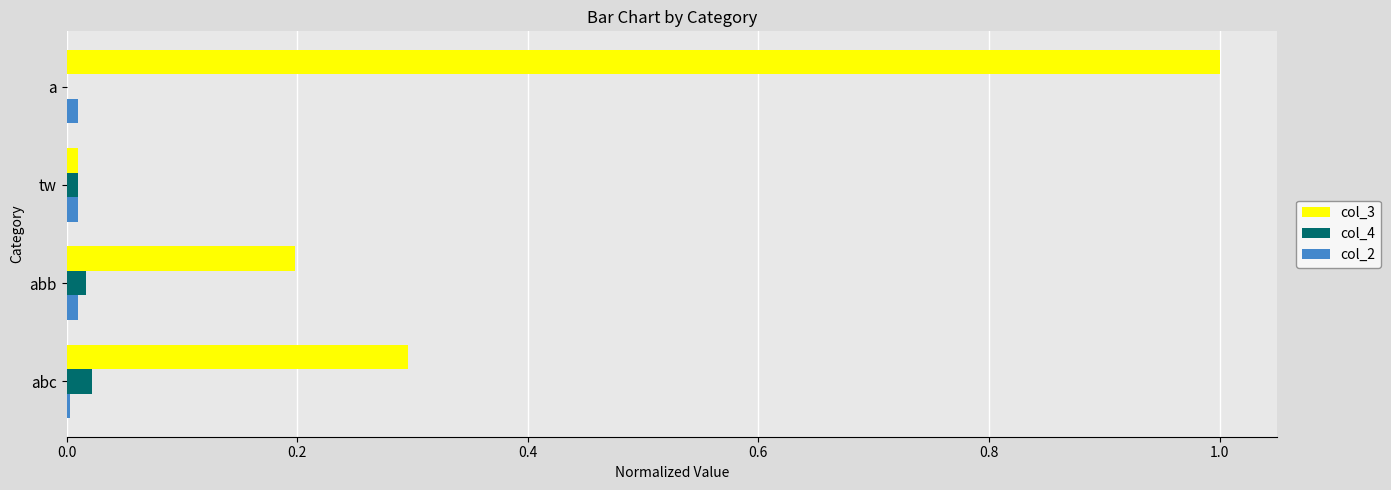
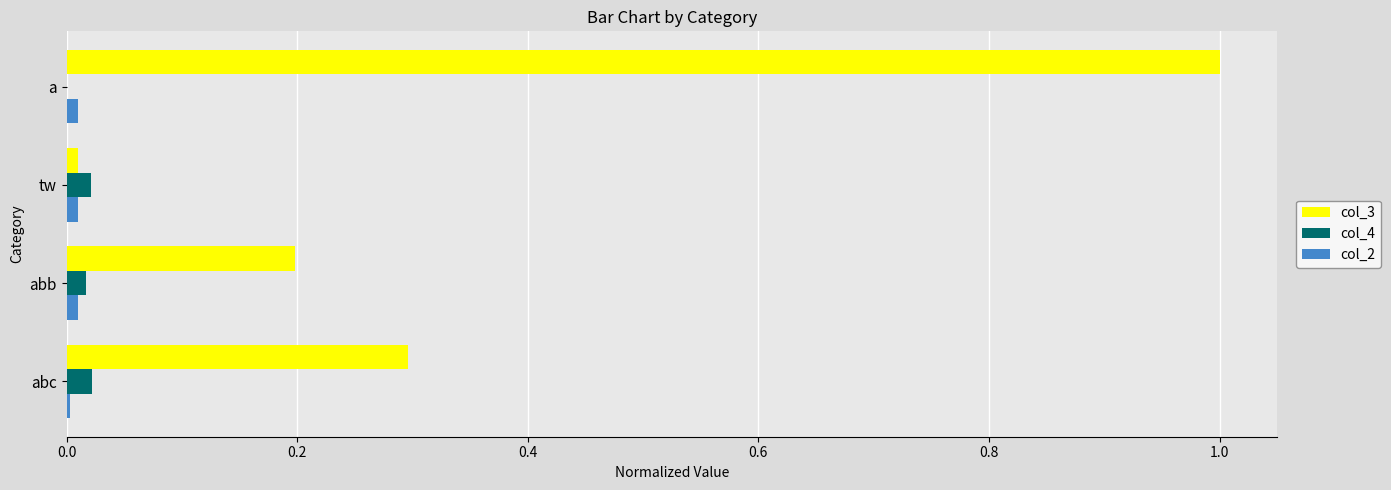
  {
    "col_3": {
      "a": 1.000,
      "tw": 0.010,
      "abb": 0.198,
      "abc": 0.296
    },
    "col_4": {
      "a": 0.000,
-     "tw": 0.010,
+     "tw": 0.021,
      "abb": 0.017,
      "abc": 0.022
    },
    "col_2": {
      "a": 0.010,
      "tw": 0.010,
      "abb": 0.010,
      "abc": 0.003
    }
  }
